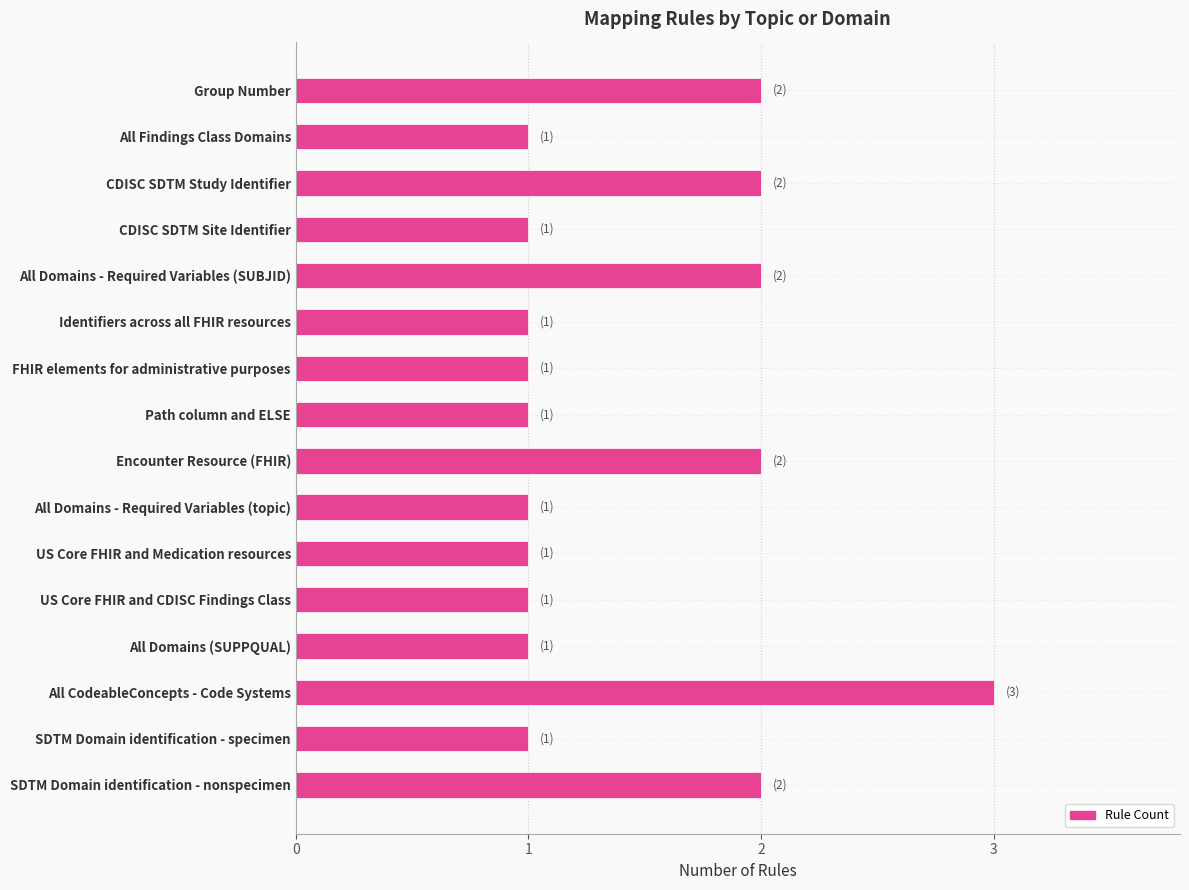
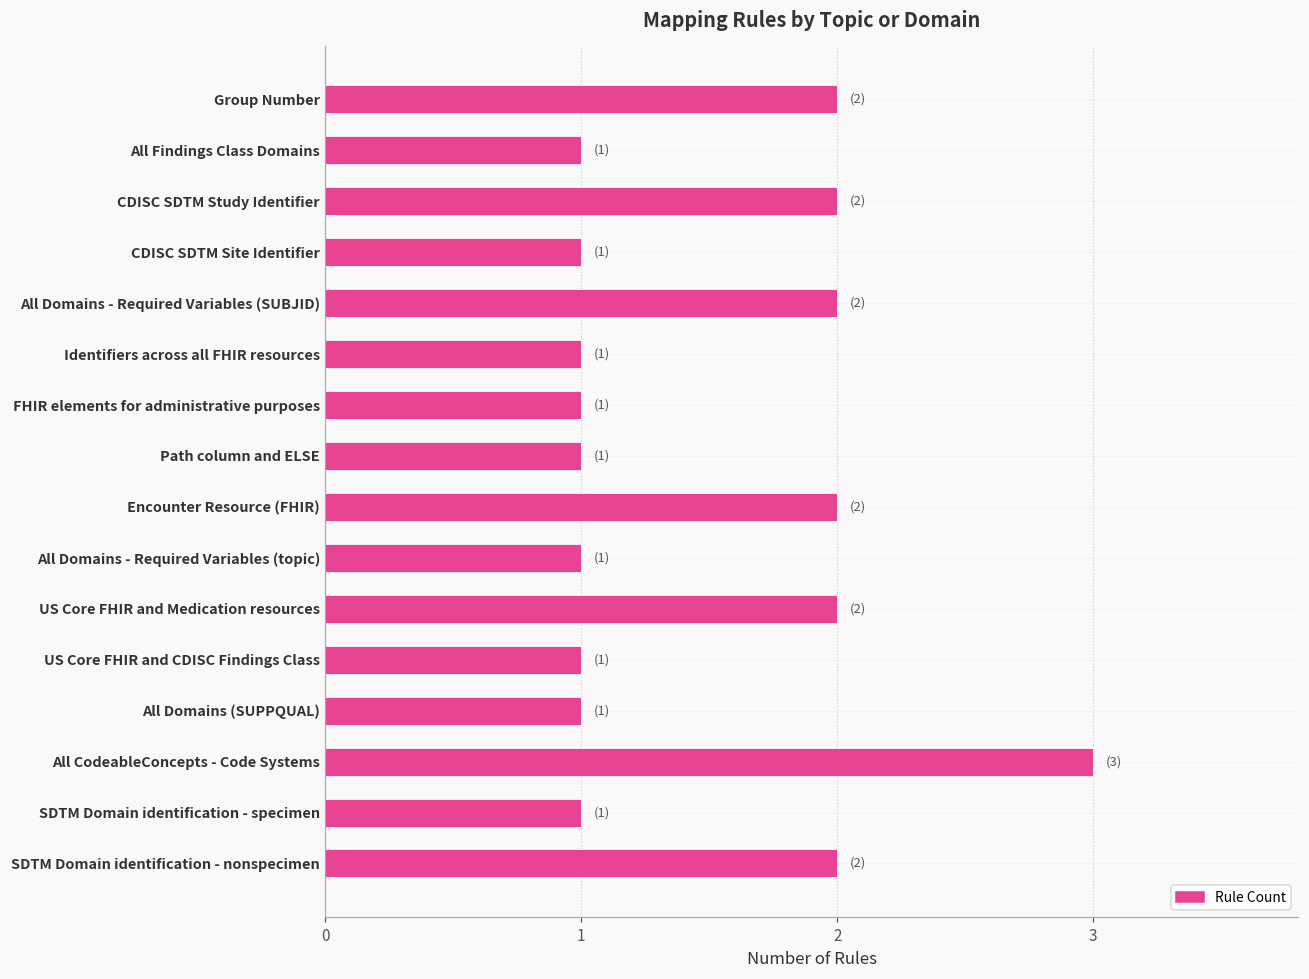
  {
    "Group Number": "(2)",
    "All Findings Class Domains": "(1)",
    "CDISC SDTM Study Identifier": "(2)",
    "CDISC SDTM Site Identifier": "(1)",
    "All Domains - Required Variables (SUBJID)": "(2)",
    "Identifiers across all FHIR resources": "(1)",
    "FHIR elements for administrative purposes": "(1)",
    "Path column and ELSE": "(1)",
    "Encounter Resource (FHIR)": "(2)",
    "All Domains - Required Variables (topic)": "(1)",
-   "US Core FHIR and Medication resources": "(1)",
+   "US Core FHIR and Medication resources": "(2)",
    "US Core FHIR and CDISC Findings Class": "(1)",
    "All Domains (SUPPQUAL)": "(1)",
    "All CodeableConcepts - Code Systems": "(3)",
    "SDTM Domain identification - specimen": "(1)",
    "SDTM Domain identification - nonspecimen": "(2)"
  }
